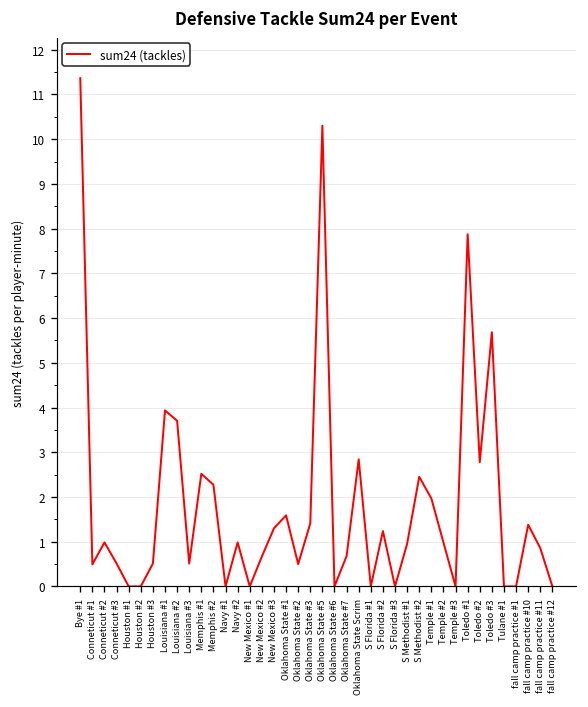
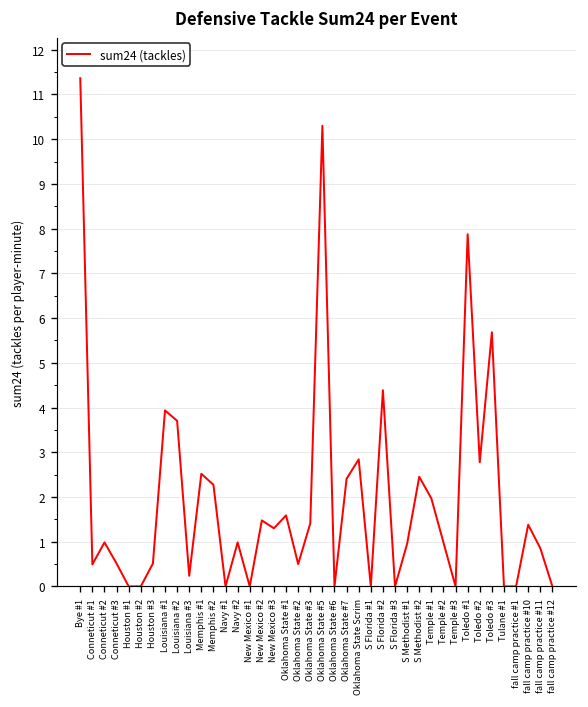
  {
    "Bye #1": 11.4,
    "Conneticut #1": 0.5,
    "Conneticut #2": 1.0,
    "Conneticut #3": 0.5,
    "Houston #1": 0.0,
    "Houston #2": 0.0,
    "Houston #3": 0.5,
    "Louisiana #1": 3.9,
    "Louisiana #2": 3.7,
-   "Louisiana #3": 0.5,
+   "Louisiana #3": 0.2,
    "Memphis #1": 2.5,
    "Memphis #2": 2.3,
    "Navy #1": 0.0,
    "Navy #2": 1.0,
    "New Mexico #1": 0.0,
-   "New Mexico #2": 0.7,
+   "New Mexico #2": 1.5,
    "New Mexico #3": 1.3,
    "Oklahoma State #1": 1.6,
    "Oklahoma State #2": 0.5,
    "Oklahoma State #3": 1.4,
    "Oklahoma State #5": 10.3,
    "Oklahoma State #6": 0.0,
-   "Oklahoma State #7": 0.7,
+   "Oklahoma State #7": 2.4,
    "Oklahoma State Scrim": 2.8,
    "S Florida #1": 0.0,
-   "S Florida #2": 1.2,
+   "S Florida #2": 4.4,
    "S Florida #3": 0.0,
    "S Methodist #1": 1.0,
    "S Methodist #2": 2.5,
    "Temple #1": 2.0,
    "Temple #2": 1.0,
    "Temple #3": 0.0,
    "Toledo #1": 7.9,
    "Toledo #2": 2.8,
    "Toledo #3": 5.7,
    "Tulane #1": 0.0,
    "fall camp practice #1": 0.0,
    "fall camp practice #10": 1.4,
    "fall camp practice #11": 0.9,
    "fall camp practice #12": 0.0
  }
